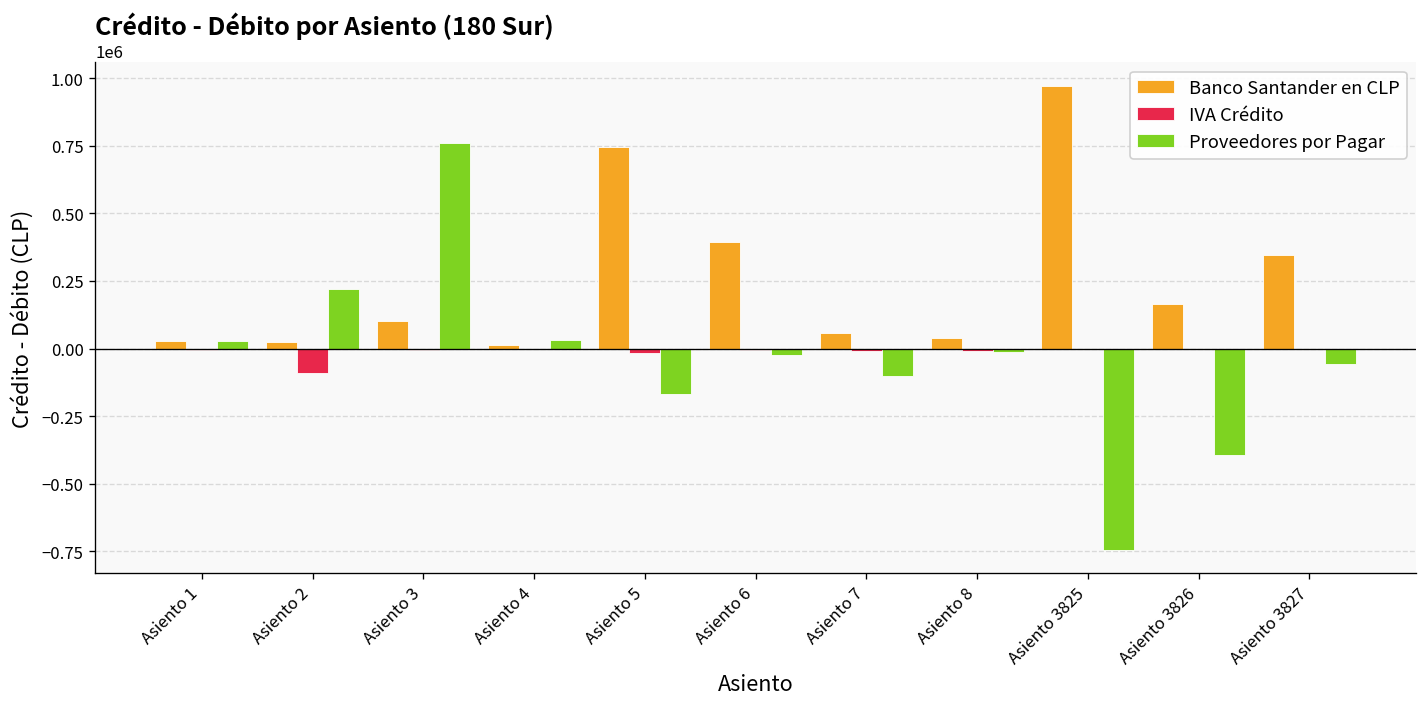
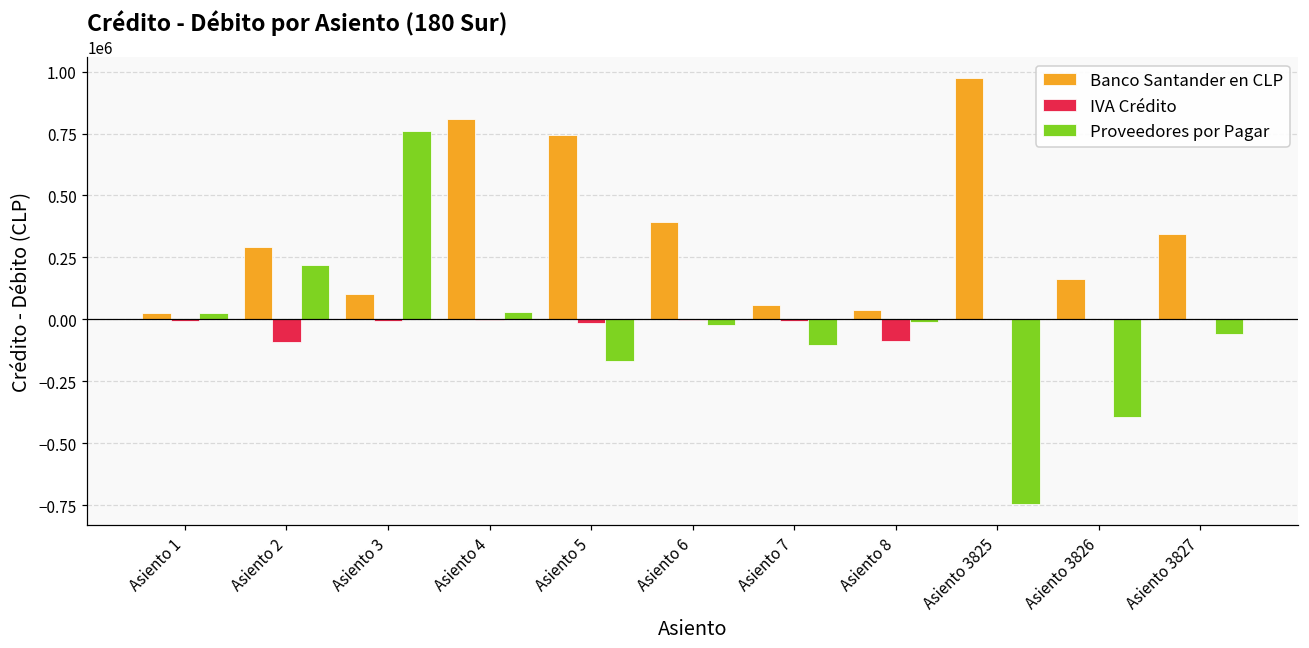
  {
    "Banco Santander en CLP": {
      "Asiento 1": 30000,
-     "Asiento 2": 20000,
+     "Asiento 2": 290000,
      "Asiento 3": 100000,
-     "Asiento 4": 10000,
+     "Asiento 4": 810000,
      "Asiento 5": 740000,
      "Asiento 6": 390000,
      "Asiento 7": 60000,
      "Asiento 8": 40000,
      "Asiento 3825": 970000,
      "Asiento 3826": 160000,
      "Asiento 3827": 340000
    },
    "IVA Crédito": {
      "Asiento 2": -90000,
      "Asiento 5": -20000,
-     "Asiento 8": -10000,
+     "Asiento 8": -90000,
      "Asiento 3825": 0,
      "Asiento 3826": 0,
      "Asiento 3827": 0
    },
    "Proveedores por Pagar": {
      "Asiento 1": 30000,
      "Asiento 2": 220000,
      "Asiento 3": 760000,
      "Asiento 4": 30000,
      "Asiento 5": -170000,
      "Asiento 6": -20000,
      "Asiento 7": -100000,
      "Asiento 8": -10000,
      "Asiento 3825": -740000,
      "Asiento 3826": -390000,
      "Asiento 3827": -60000
    }
  }
